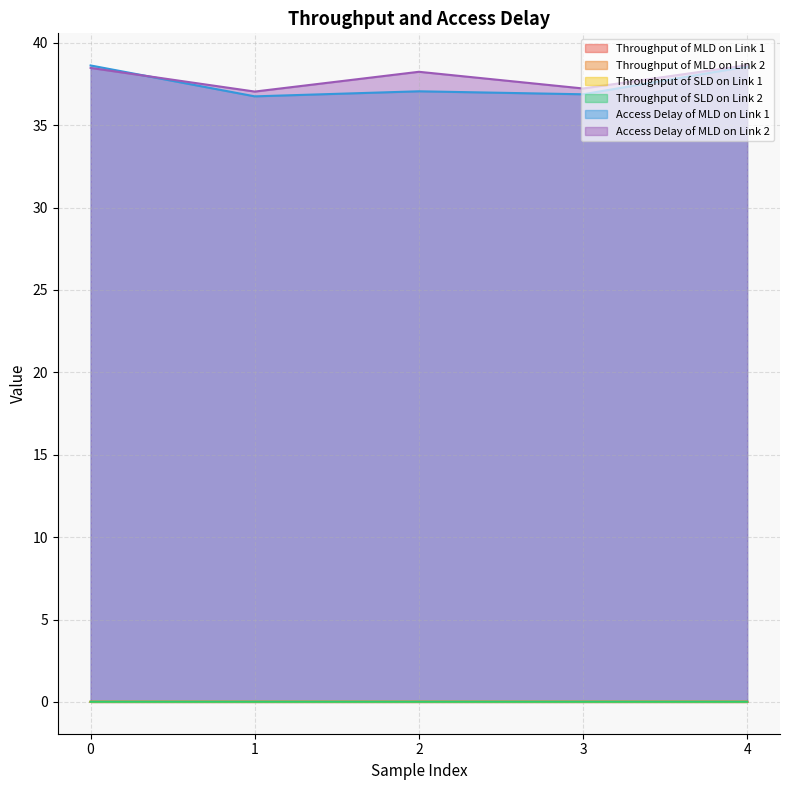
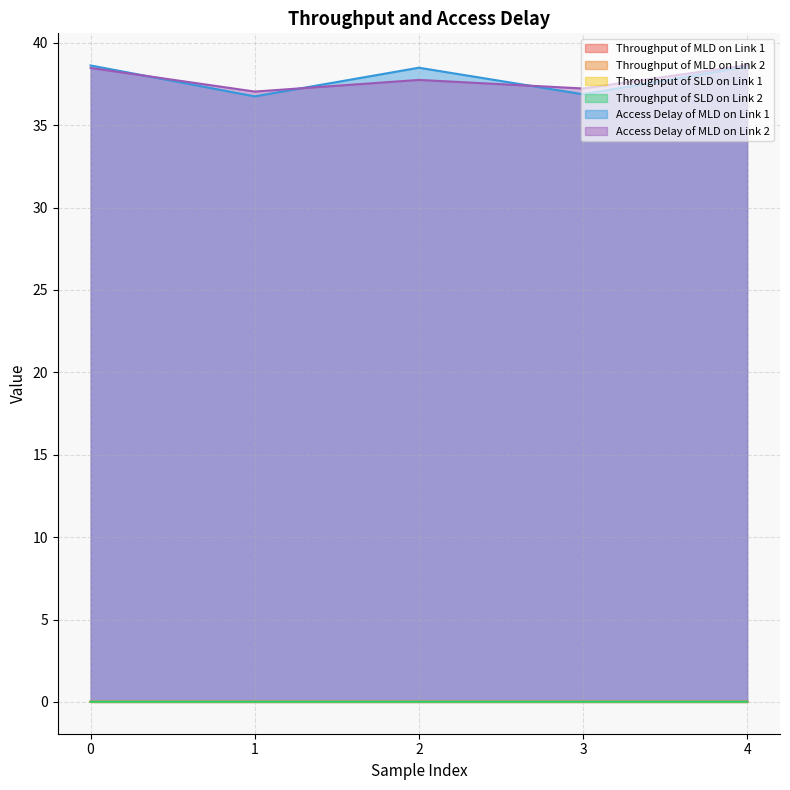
  {
    "Throughput of SLD on Link 2": {
      "0": 0.0,
      "1": 0.0,
      "2": 0.0,
      "3": 0.0,
      "4": 0.0
    },
    "Access Delay of MLD on Link 1": {
      "1": 36.8,
-     "2": 37.1
+     "2": 38.5
    },
    "Access Delay of MLD on Link 2": {
      "1": 37.0,
-     "2": 38.2
+     "2": 37.8
    }
  }
